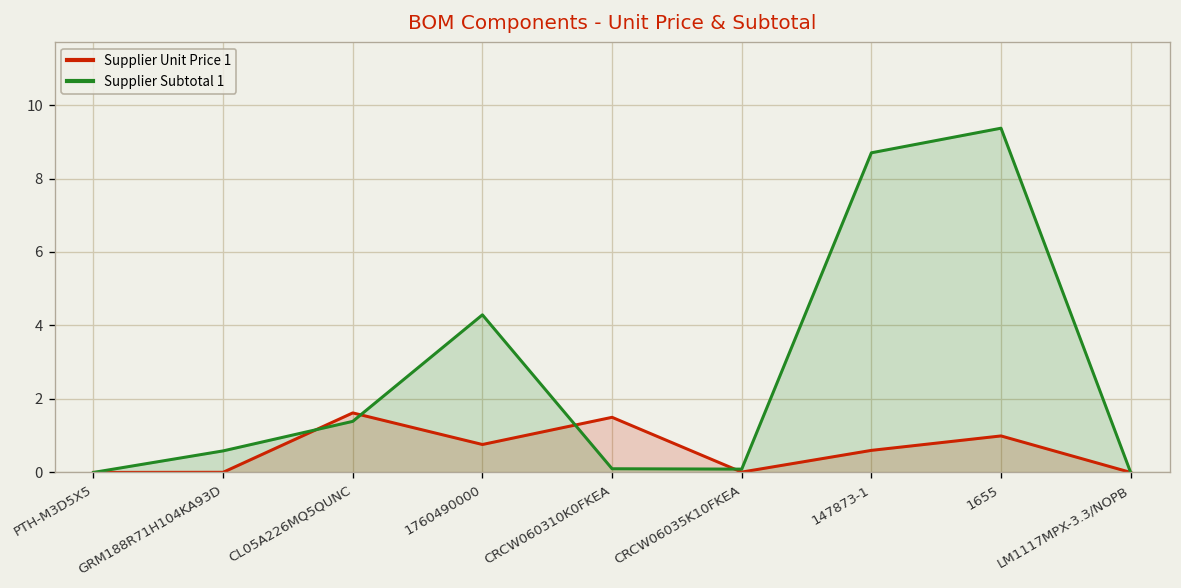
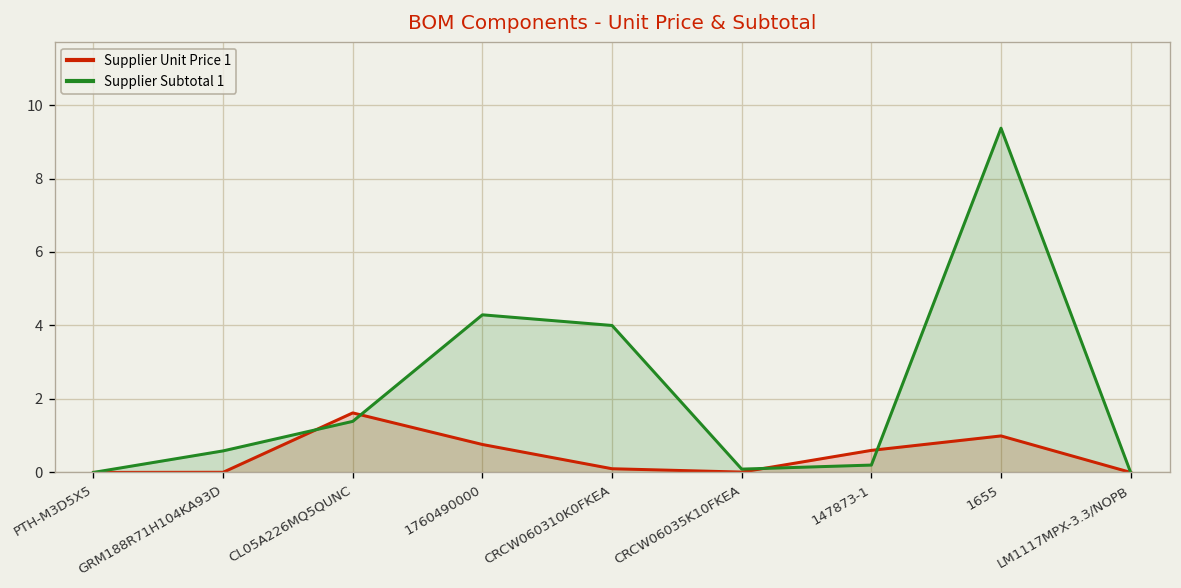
  {
    "Supplier Unit Price 1": {
      "GRM188R71H104KA93D": 0.0,
      "CL05A226MQ5QUNC": 1.6,
      "1760490000": 0.8,
-     "CRCW060310K0FKEA": 1.5,
+     "CRCW060310K0FKEA": 0.1,
      "147873-1": 0.6,
      "1655": 1.0
    },
    "Supplier Subtotal 1": {
      "GRM188R71H104KA93D": 0.6,
      "CL05A226MQ5QUNC": 1.4,
      "1760490000": 4.3,
-     "CRCW060310K0FKEA": 0.1,
-     "147873-1": 8.7,
+     "CRCW060310K0FKEA": 4.0,
+     "147873-1": 0.2,
      "1655": 9.4
    }
  }
